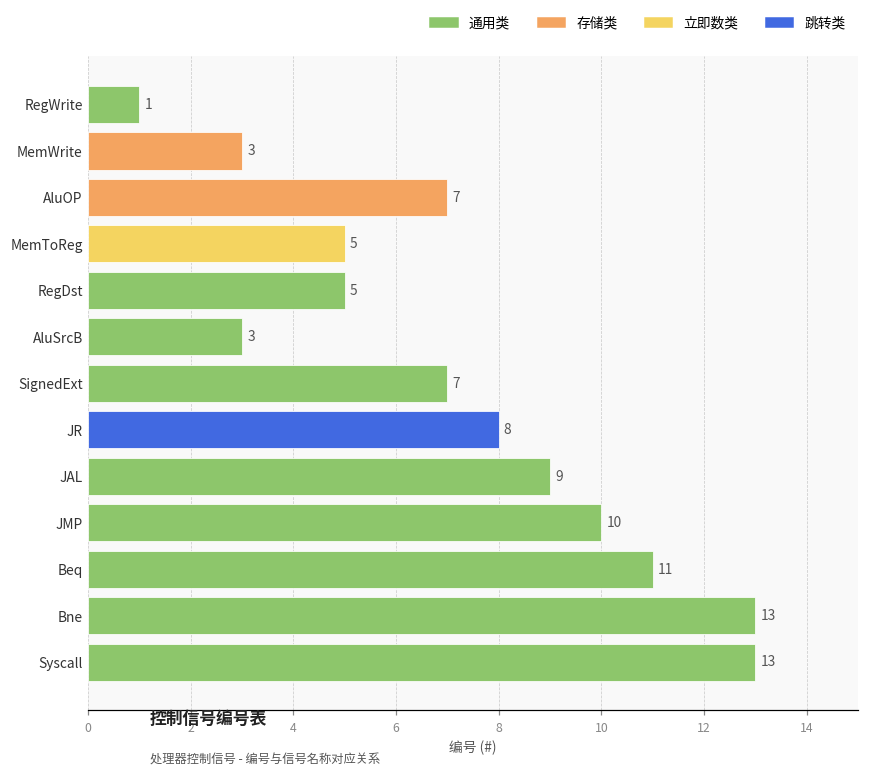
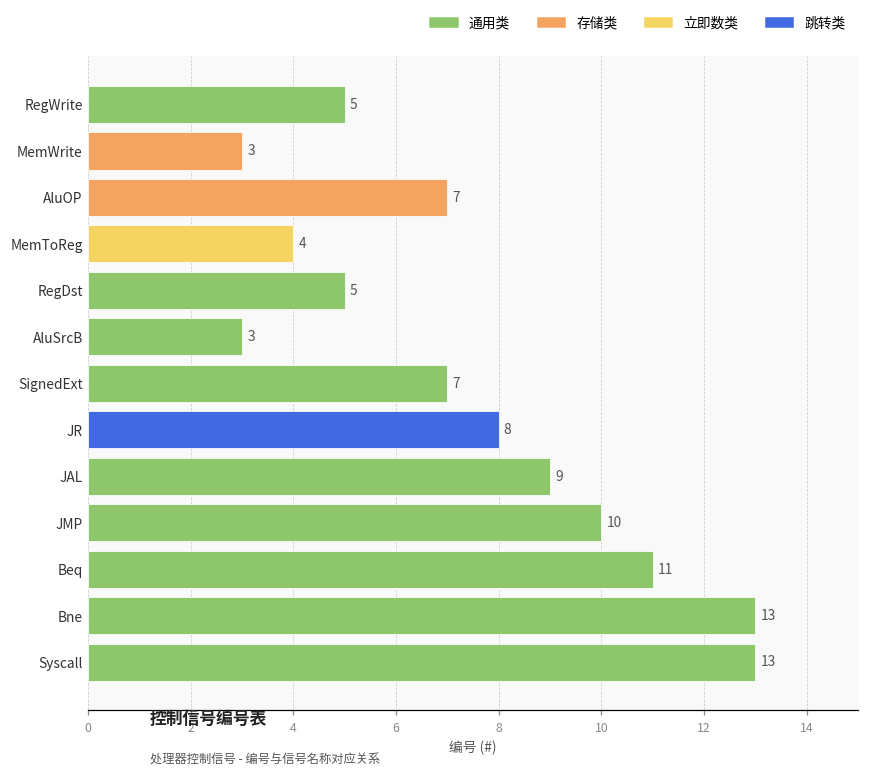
  {
-   "RegWrite": 1,
+   "RegWrite": 5,
    "MemWrite": 3,
    "AluOP": 7,
-   "MemToReg": 5,
+   "MemToReg": 4,
    "RegDst": 5,
    "AluSrcB": 3,
    "SignedExt": 7,
    "JR": 8,
    "JAL": 9,
    "JMP": 10,
    "Beq": 11,
    "Bne": 13,
    "Syscall": 13
  }
